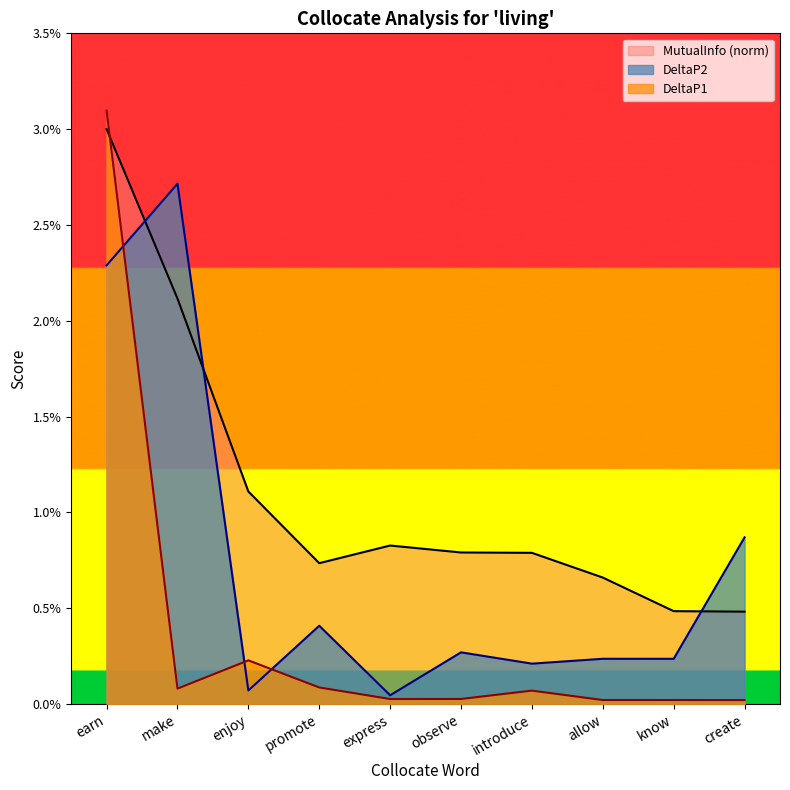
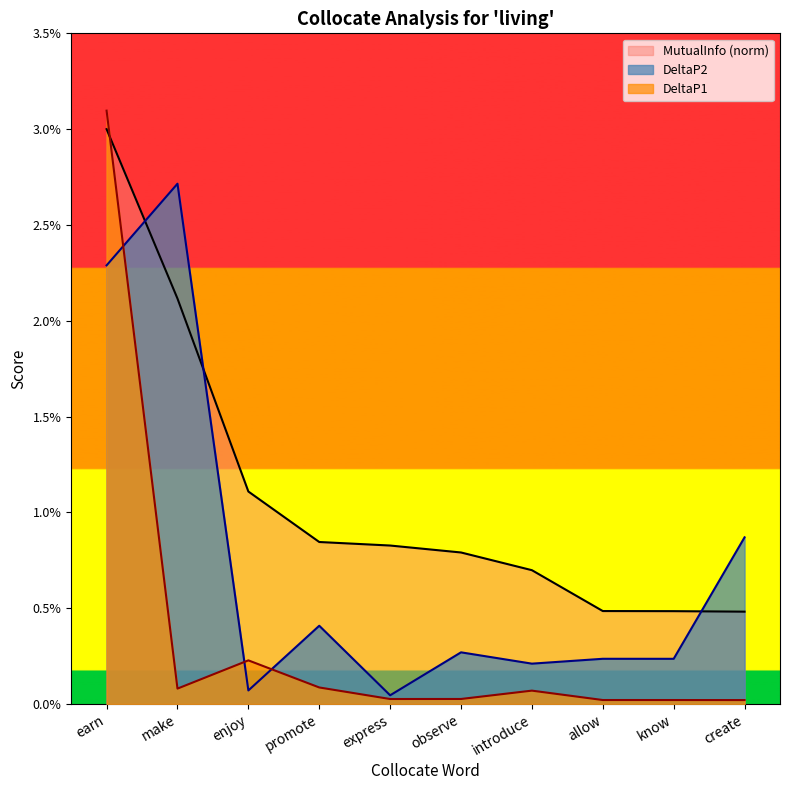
  {
    "MutualInfo (norm)": {
      "earn": "3.00%",
      "make": "2.12%",
      "enjoy": "1.11%",
-     "promote": "0.73%",
+     "promote": "0.85%",
      "express": "0.83%",
      "observe": "0.79%",
-     "introduce": "0.79%",
-     "allow": "0.66%",
+     "introduce": "0.70%",
+     "allow": "0.48%",
      "know": "0.48%",
      "create": "0.48%"
    },
    "DeltaP2": {
      "earn": "2.29%",
      "make": "2.72%",
      "enjoy": "0.07%",
      "promote": "0.41%",
      "express": "0.05%",
      "observe": "0.27%",
      "introduce": "0.21%",
      "allow": "0.24%",
      "know": "0.24%",
      "create": "0.87%"
    },
    "DeltaP1": {
      "earn": "3.10%",
      "make": "0.08%",
      "enjoy": "0.23%",
      "promote": "0.09%",
      "express": "0.03%",
      "observe": "0.03%",
      "introduce": "0.07%",
      "allow": "0.02%",
      "know": "0.02%",
      "create": "0.02%"
    }
  }
